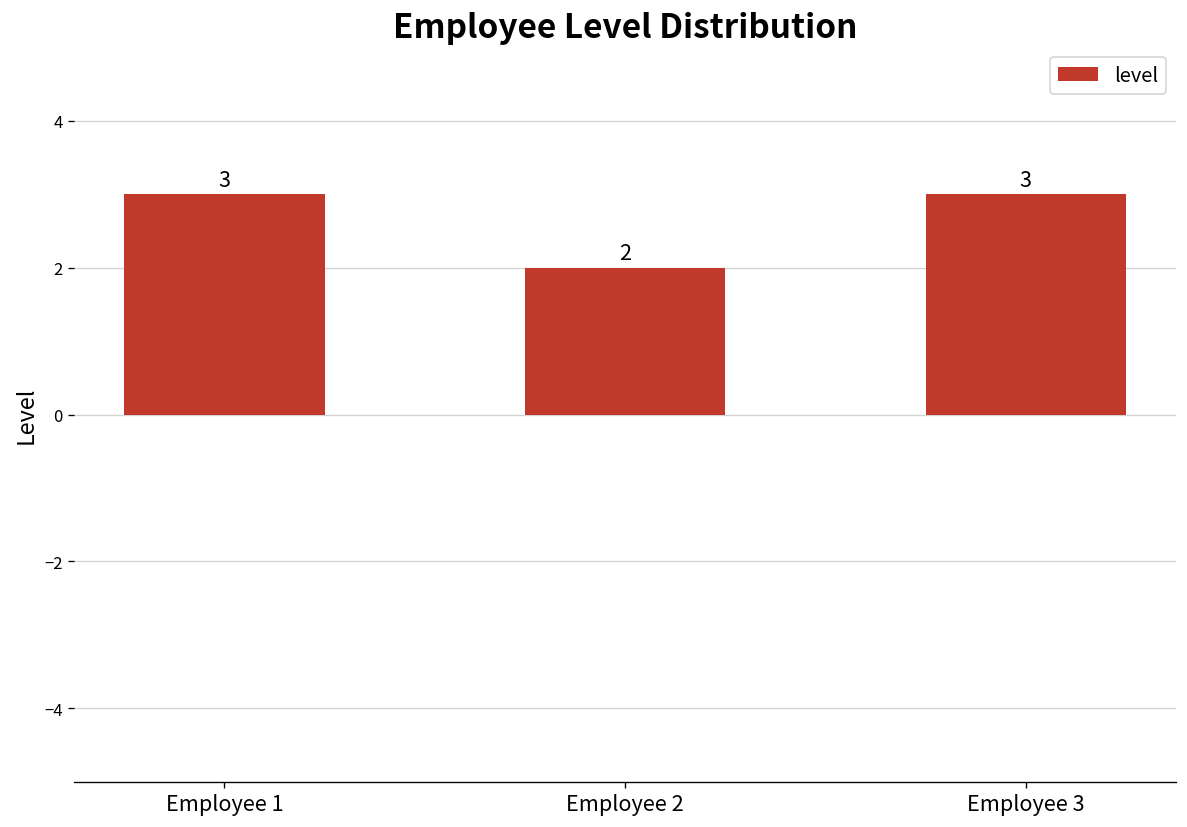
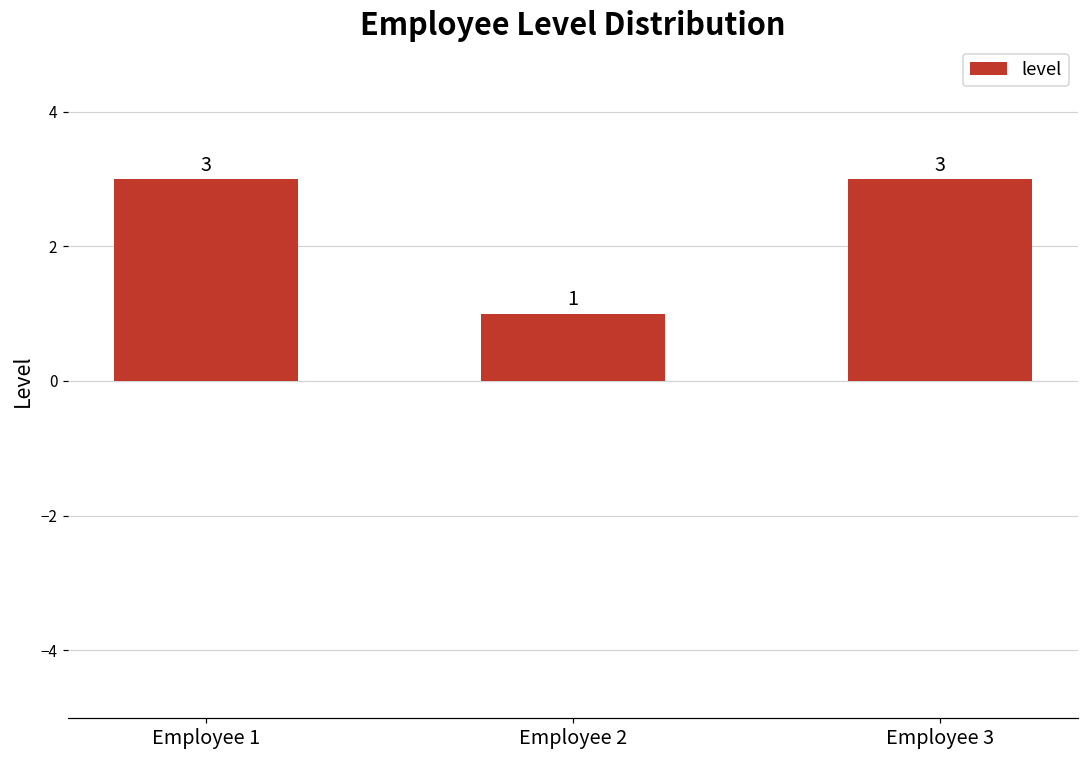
  {
    "Employee 1": 3,
-   "Employee 2": 2,
+   "Employee 2": 1,
    "Employee 3": 3
  }
